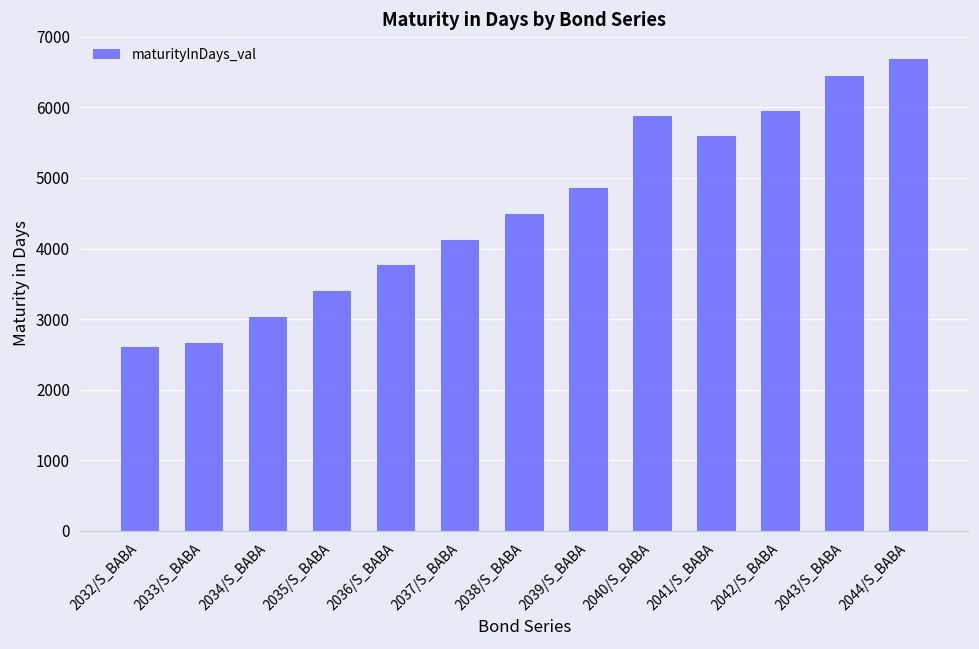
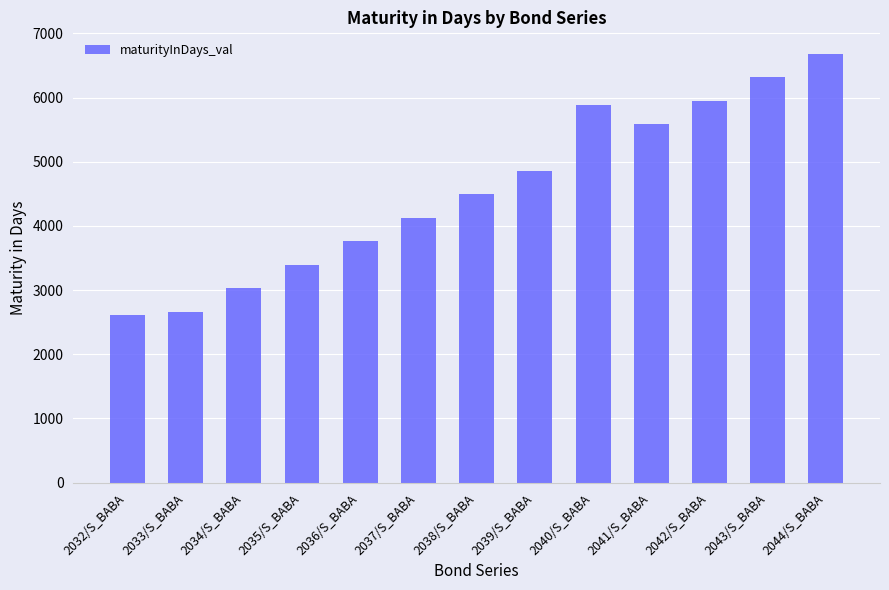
  {
    "2032/S_BABA": 2600,
    "2033/S_BABA": 2700,
    "2034/S_BABA": 3000,
    "2035/S_BABA": 3400,
    "2036/S_BABA": 3800,
    "2037/S_BABA": 4100,
    "2038/S_BABA": 4500,
    "2039/S_BABA": 4900,
    "2040/S_BABA": 5900,
    "2041/S_BABA": 5600,
    "2042/S_BABA": 6000,
-   "2043/S_BABA": 6400,
+   "2043/S_BABA": 6300,
    "2044/S_BABA": 6700
  }
